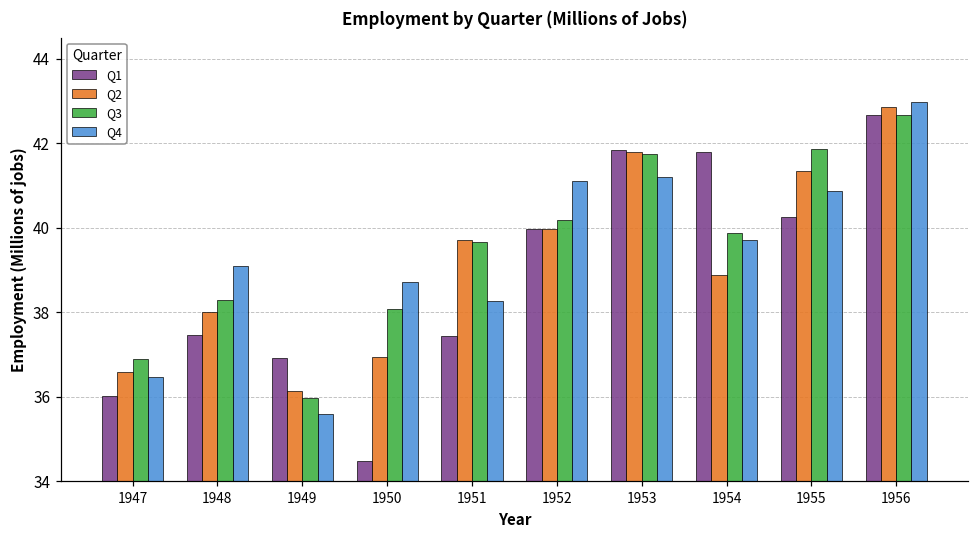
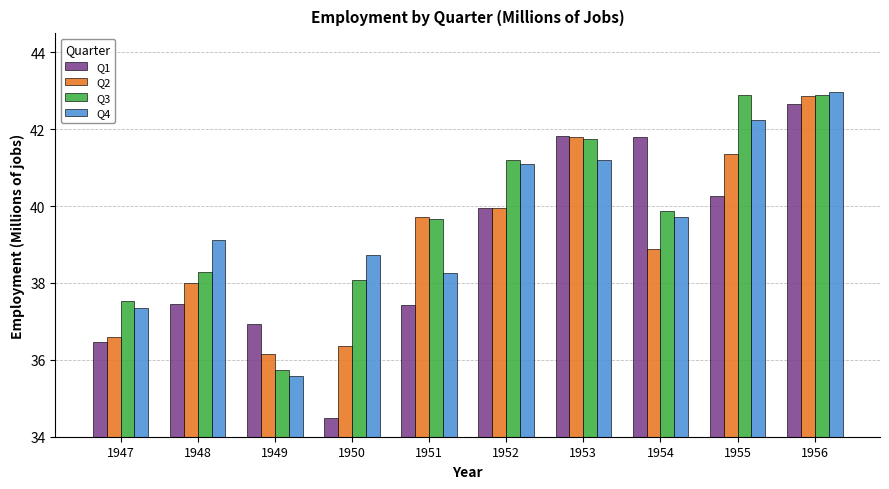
  {
    "Q1": {
-     "1947": 36.0,
+     "1947": 36.5,
      "1948": 37.5,
      "1949": 36.9,
      "1950": 34.5,
      "1951": 37.4,
      "1952": 40.0,
      "1953": 41.8,
      "1954": 41.8,
      "1955": 40.3,
      "1956": 42.7
    },
    "Q2": {
      "1947": 36.6,
      "1948": 38.0,
      "1949": 36.2,
-     "1950": 36.9,
+     "1950": 36.4,
      "1951": 39.7,
      "1952": 40.0,
      "1953": 41.8,
      "1954": 38.9,
      "1955": 41.3,
      "1956": 42.9
    },
    "Q3": {
-     "1947": 36.9,
+     "1947": 37.5,
      "1948": 38.3,
-     "1949": 36.0,
+     "1949": 35.7,
      "1950": 38.1,
      "1951": 39.7,
-     "1952": 40.2,
+     "1952": 41.2,
      "1953": 41.8,
      "1954": 39.9,
-     "1955": 41.9,
-     "1956": 42.7
+     "1955": 42.9,
+     "1956": 42.9
    },
    "Q4": {
-     "1947": 36.5,
+     "1947": 37.4,
      "1948": 39.1,
      "1949": 35.6,
      "1950": 38.7,
      "1951": 38.3,
      "1952": 41.1,
      "1953": 41.2,
      "1954": 39.7,
-     "1955": 40.9,
+     "1955": 42.2,
      "1956": 43.0
    }
  }
